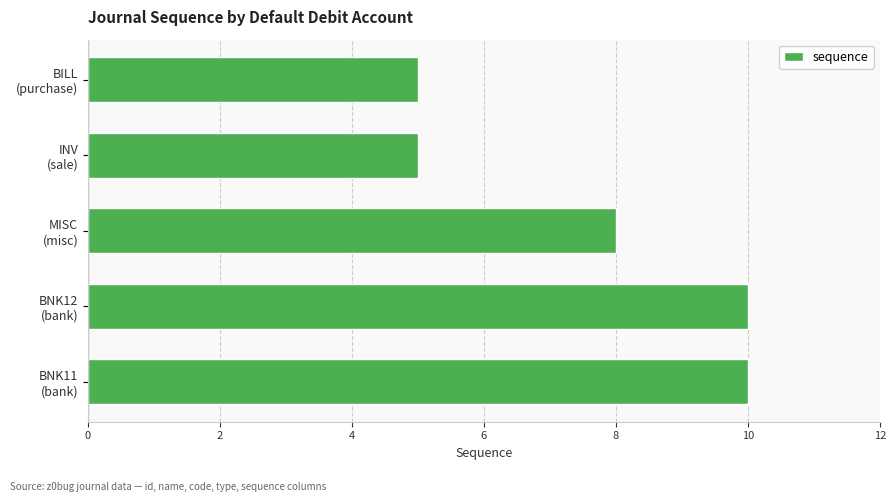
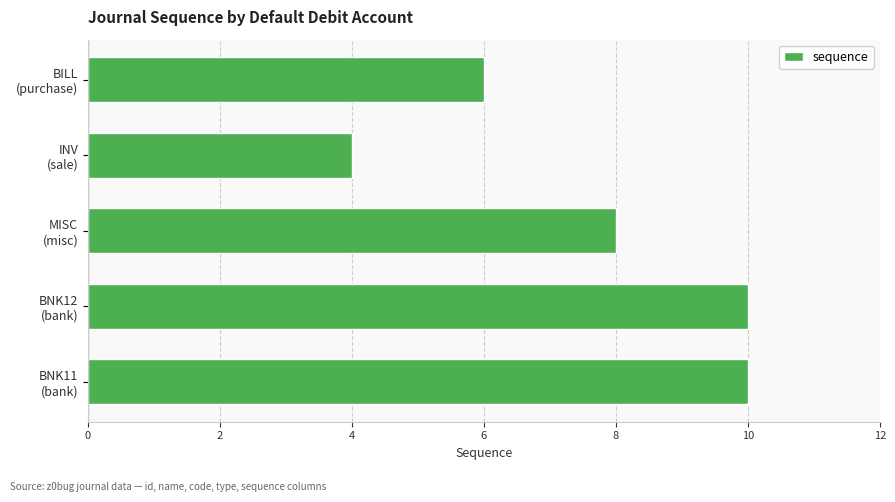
  {
-   "BILL (purchase)": 5,
-   "INV (sale)": 5,
+   "BILL (purchase)": 6,
+   "INV (sale)": 4,
    "MISC (misc)": 8,
    "BNK12 (bank)": 10,
    "BNK11 (bank)": 10
  }
